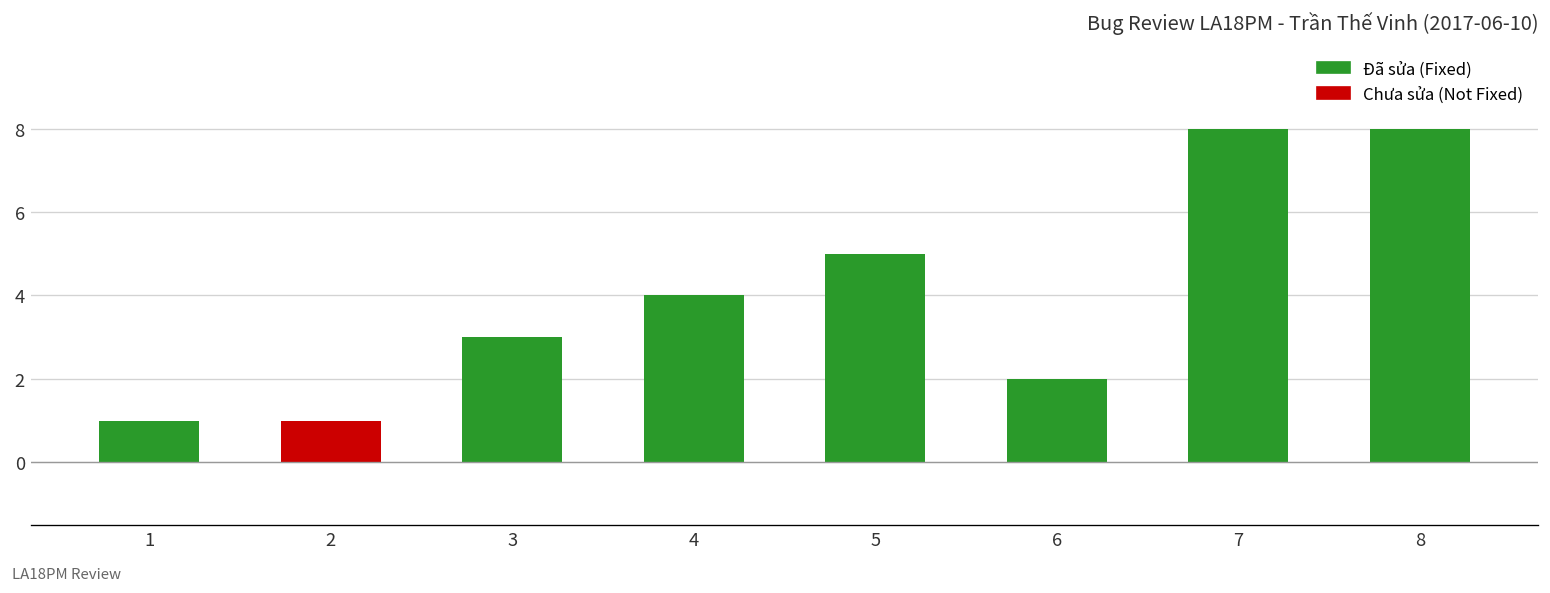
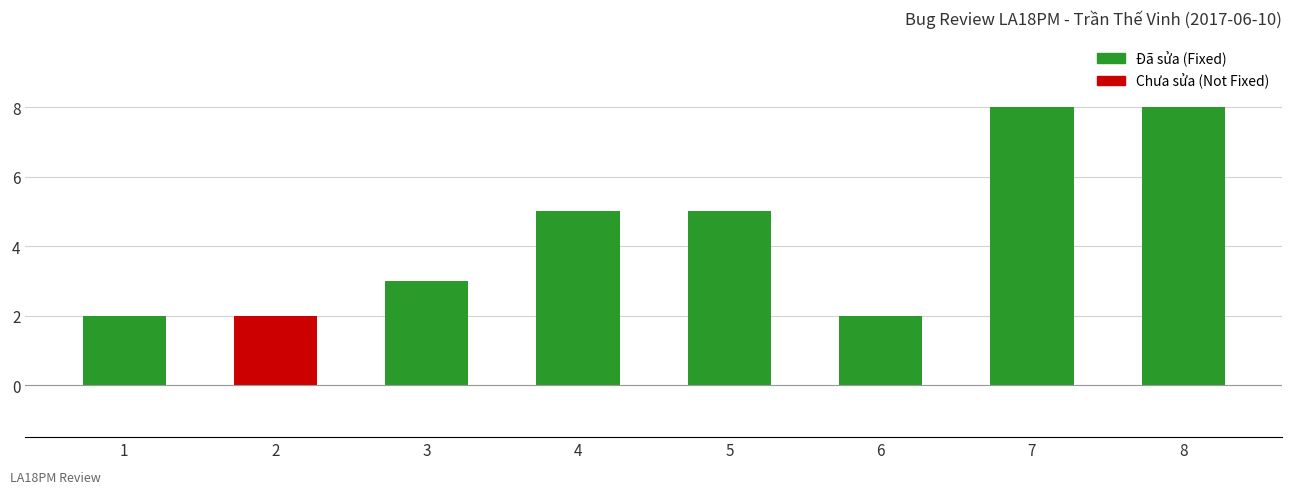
  {
-   "1": 1,
-   "2": 1,
+   "1": 2,
+   "2": 2,
    "3": 3,
-   "4": 4,
+   "4": 5,
    "5": 5,
    "6": 2,
    "7": 8,
    "8": 8
  }
